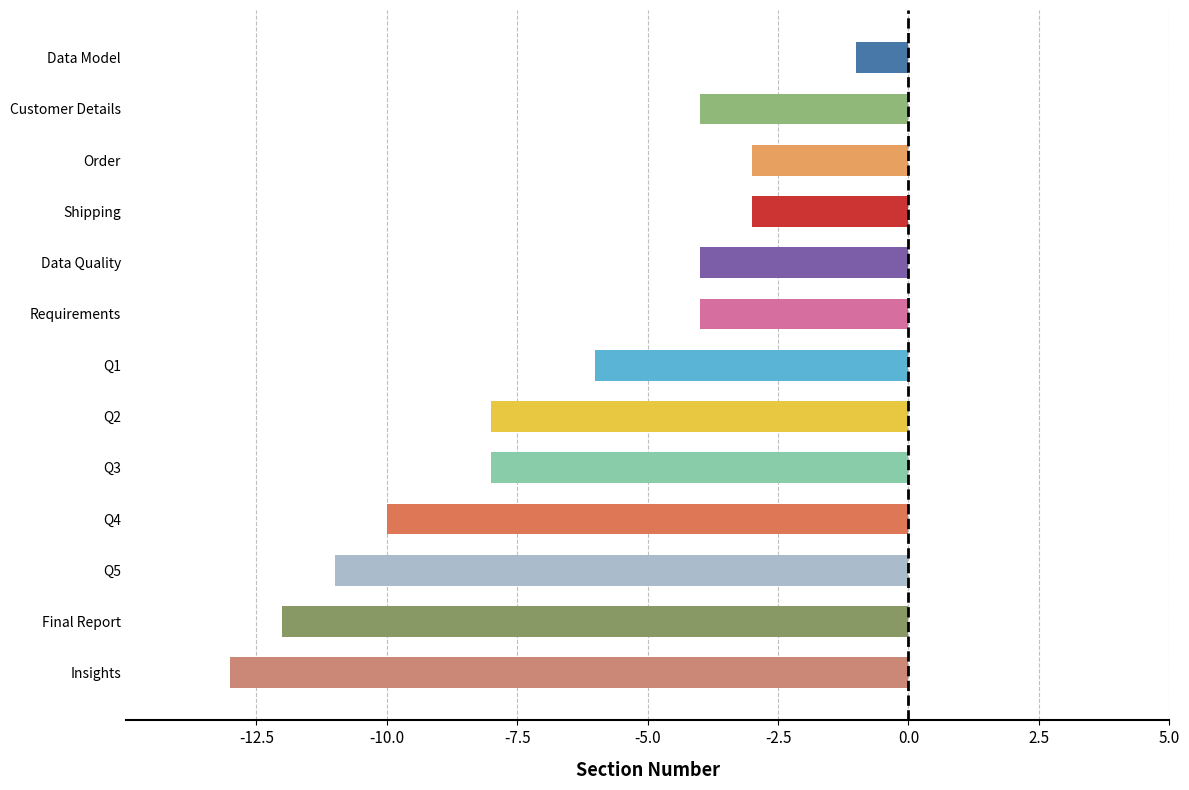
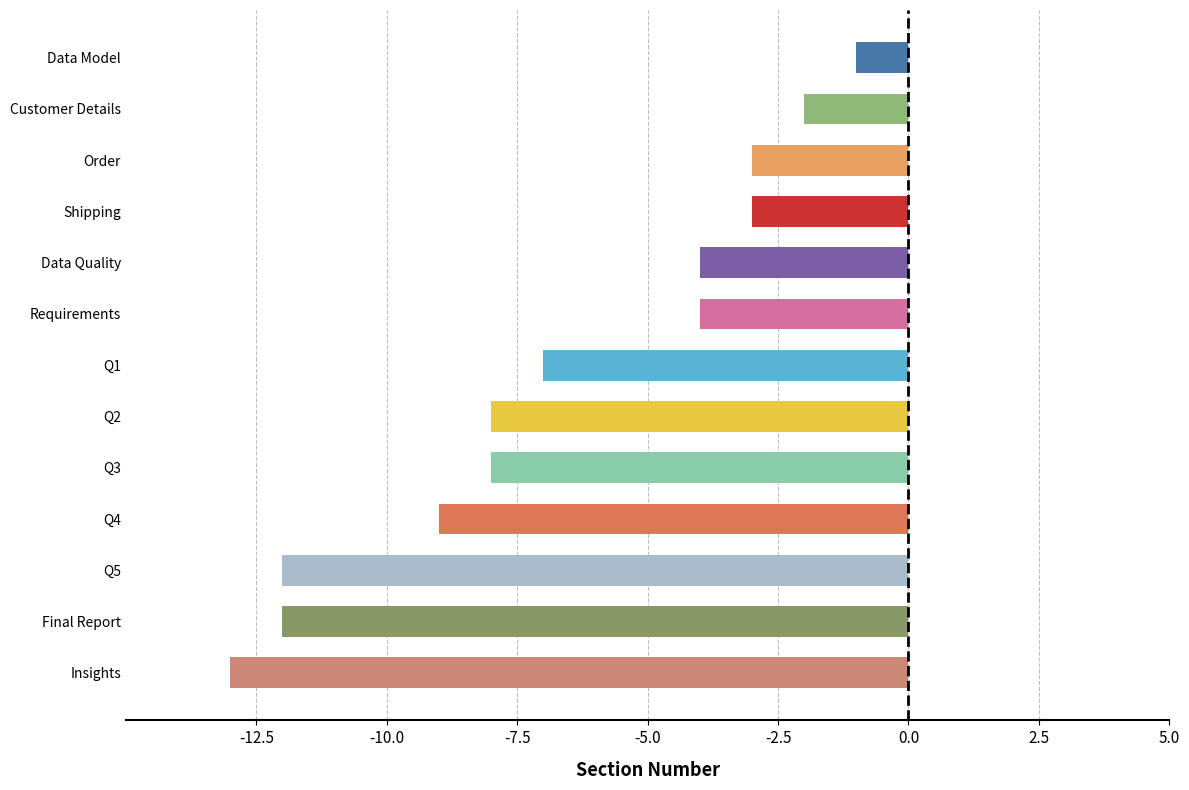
  {
    "Data Model": -1.0,
-   "Customer Details": -4.0,
+   "Customer Details": -2.0,
    "Order": -3.0,
    "Shipping": -3.0,
    "Data Quality": -4.0,
    "Requirements": -4.0,
-   "Q1": -6.0,
+   "Q1": -7.0,
    "Q2": -8.0,
    "Q3": -8.0,
-   "Q4": -10.0,
-   "Q5": -11.0,
+   "Q4": -9.0,
+   "Q5": -12.0,
    "Final Report": -12.0,
    "Insights": -13.0
  }
